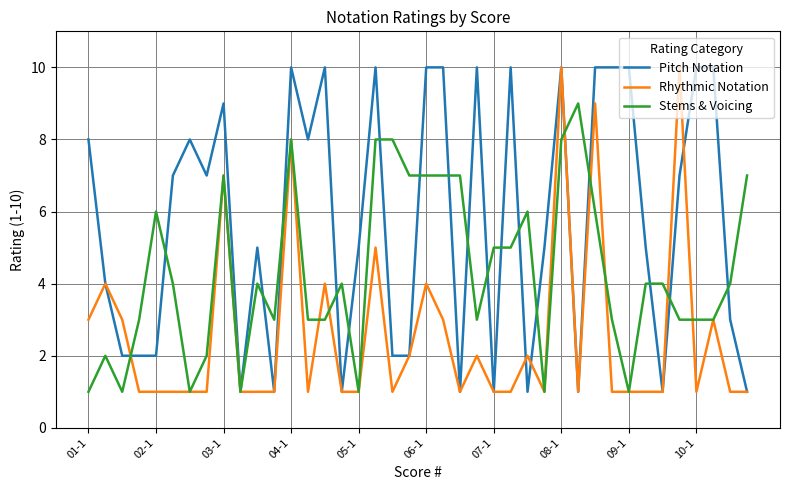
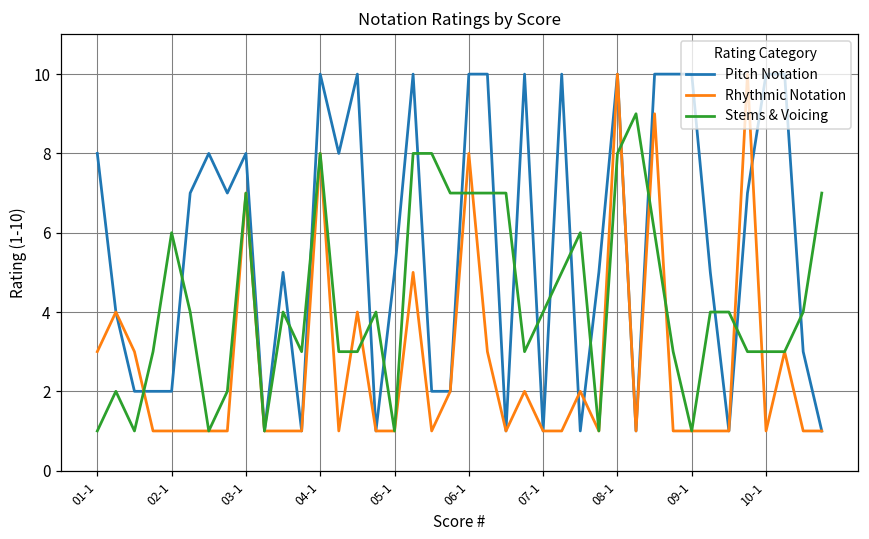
  {
    "Pitch Notation": {
      "01-1": 8,
      "02-1": 2,
-     "03-1": 9,
+     "03-1": 8,
      "04-1": 10,
      "05-1": 5,
      "06-1": 10
    },
    "Rhythmic Notation": {
      "01-1": 3,
      "02-1": 1,
-     "06-1": 4,
+     "06-1": 8,
      "10-1": 1
    },
    "Stems & Voicing": {
      "01-1": 1,
      "02-1": 6,
      "06-1": 7,
-     "07-1": 5,
+     "07-1": 4,
      "08-1": 8,
      "10-1": 3
    }
  }
